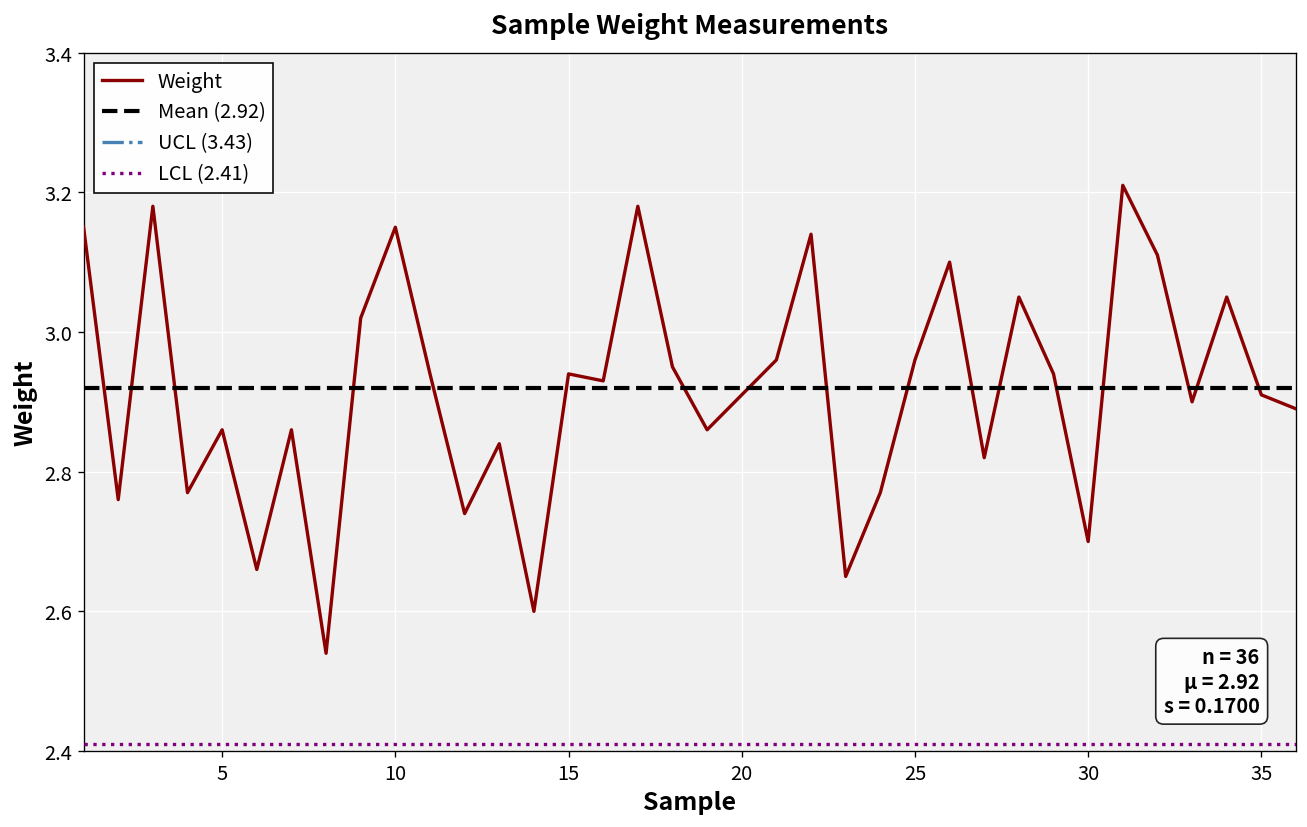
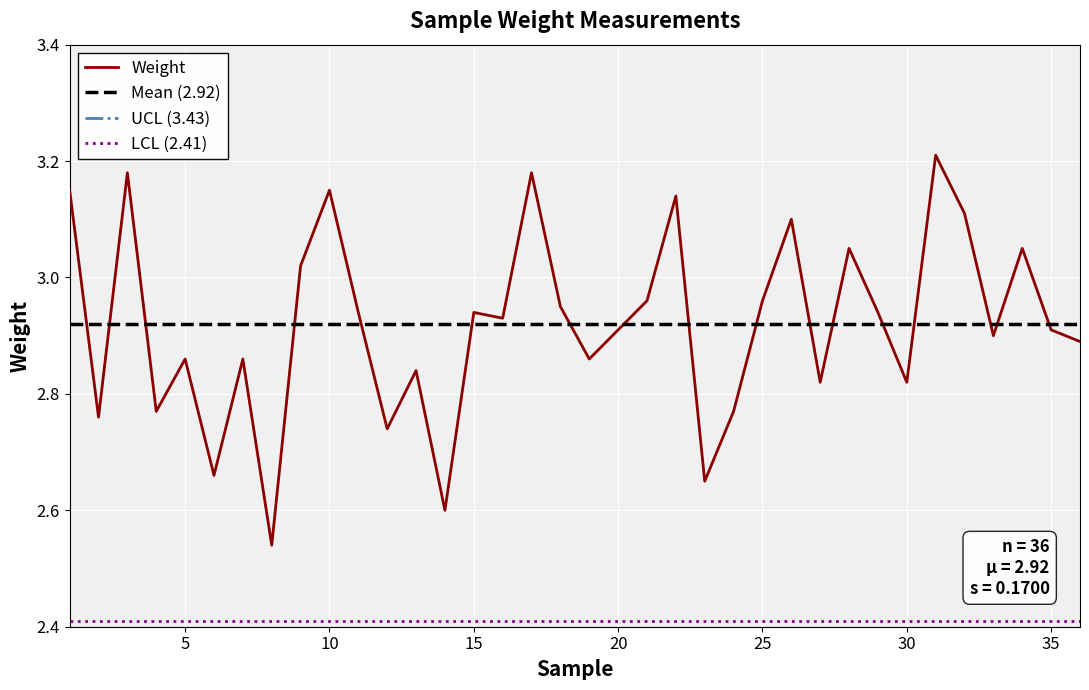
  {
    "5": 2.86,
    "10": 3.15,
    "15": 2.94,
    "20": 2.91,
    "25": 2.96,
-   "30": 2.70,
+   "30": 2.82,
    "35": 2.91
  }
